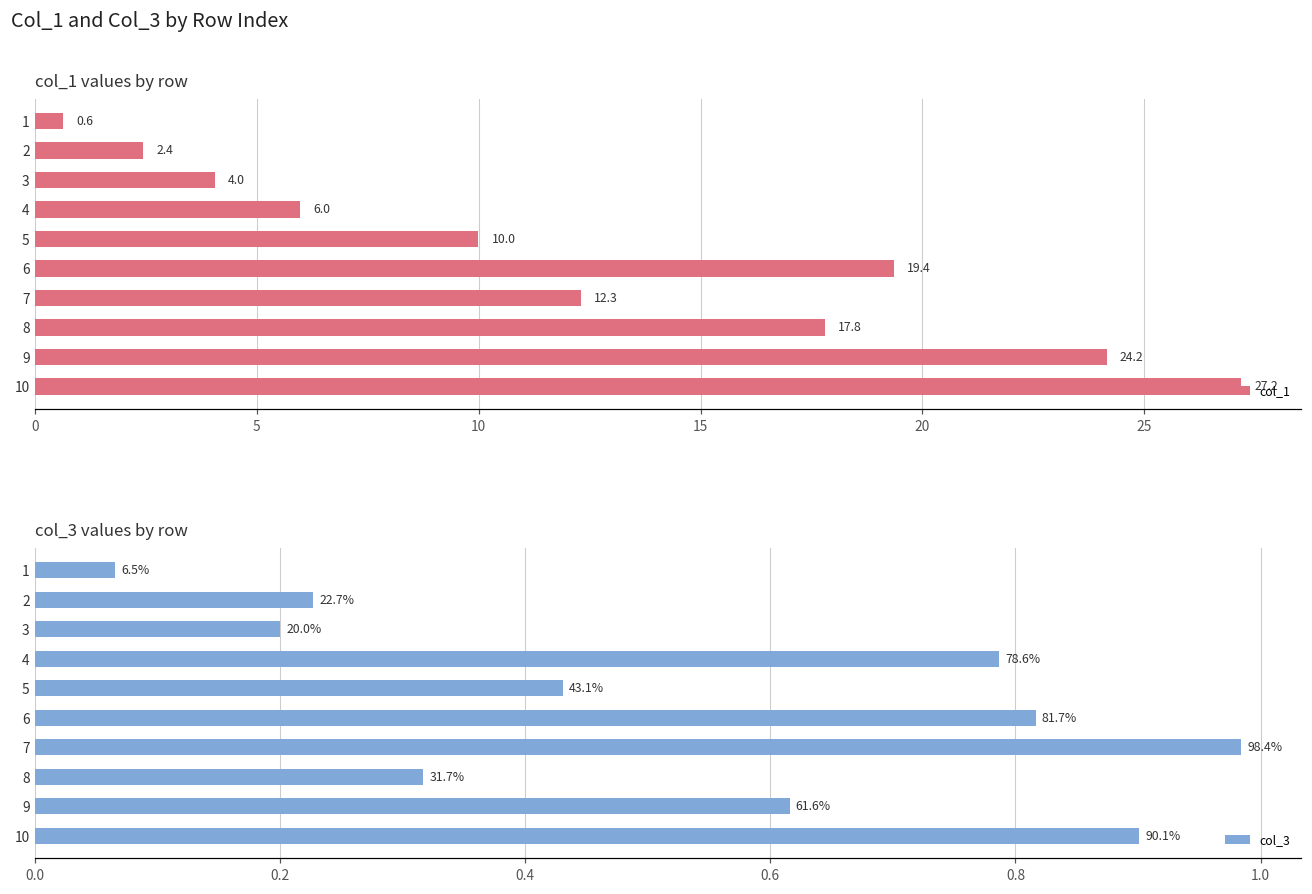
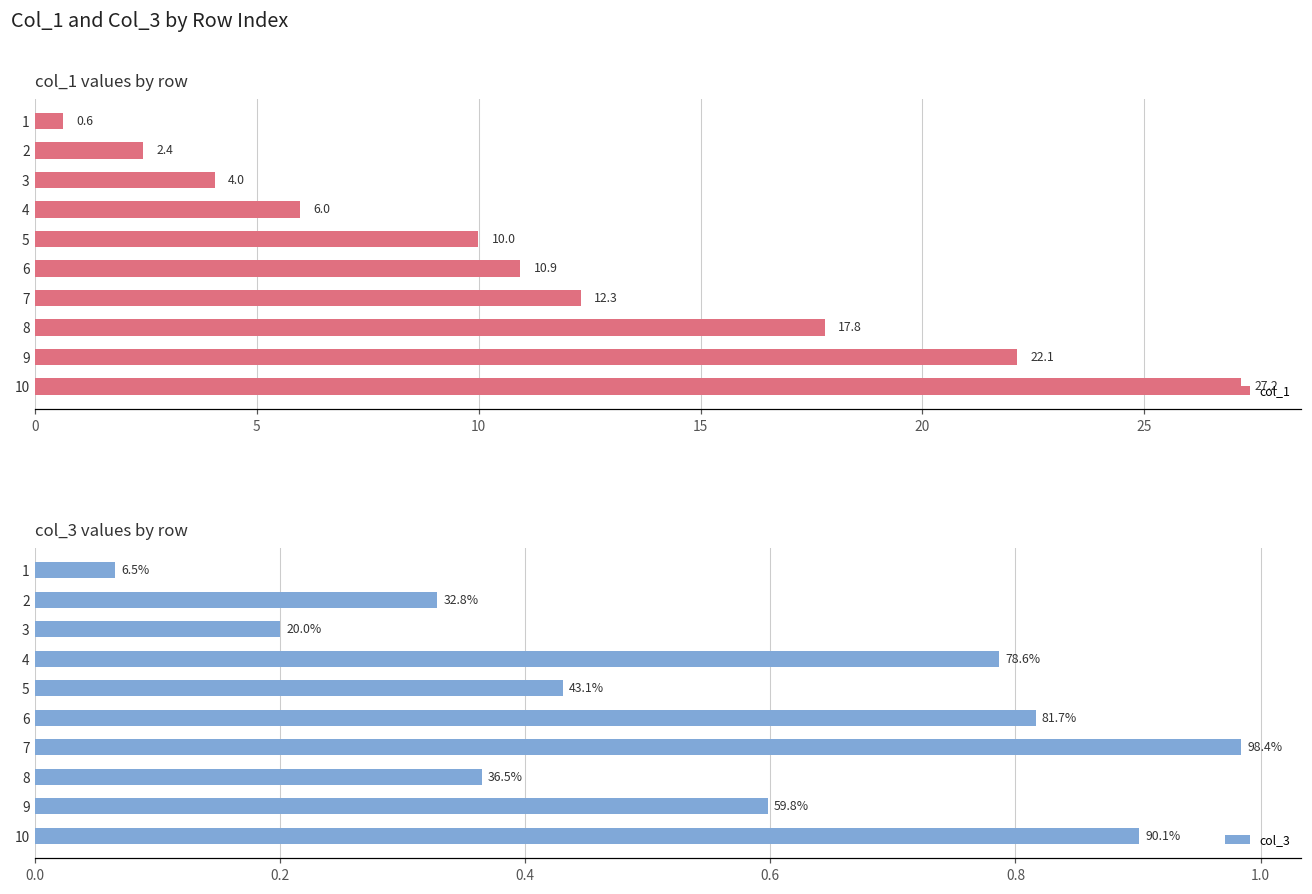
  {
    "col_1 values by row": {
      "1": "0.6",
      "2": "2.4",
      "3": "4.0",
      "4": "6.0",
      "5": "10.0",
-     "6": "19.4",
+     "6": "10.9",
      "7": "12.3",
      "8": "17.8",
-     "9": "24.2",
+     "9": "22.1",
      "10": "27.2"
    },
    "col_3 values by row": {
      "1": "6.5%",
-     "2": "22.7%",
+     "2": "32.8%",
      "3": "20.0%",
      "4": "78.6%",
      "5": "43.1%",
      "6": "81.7%",
      "7": "98.4%",
-     "8": "31.7%",
-     "9": "61.6%",
+     "8": "36.5%",
+     "9": "59.8%",
      "10": "90.1%"
    }
  }
